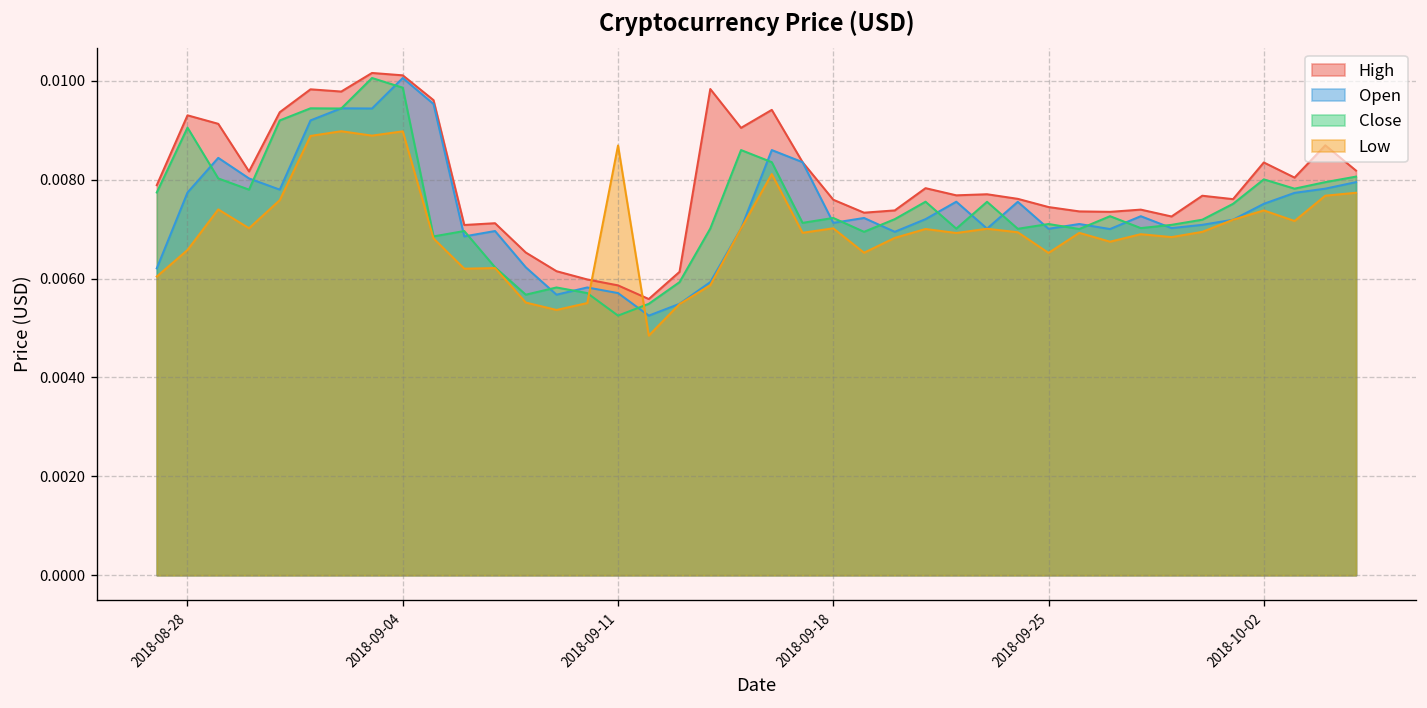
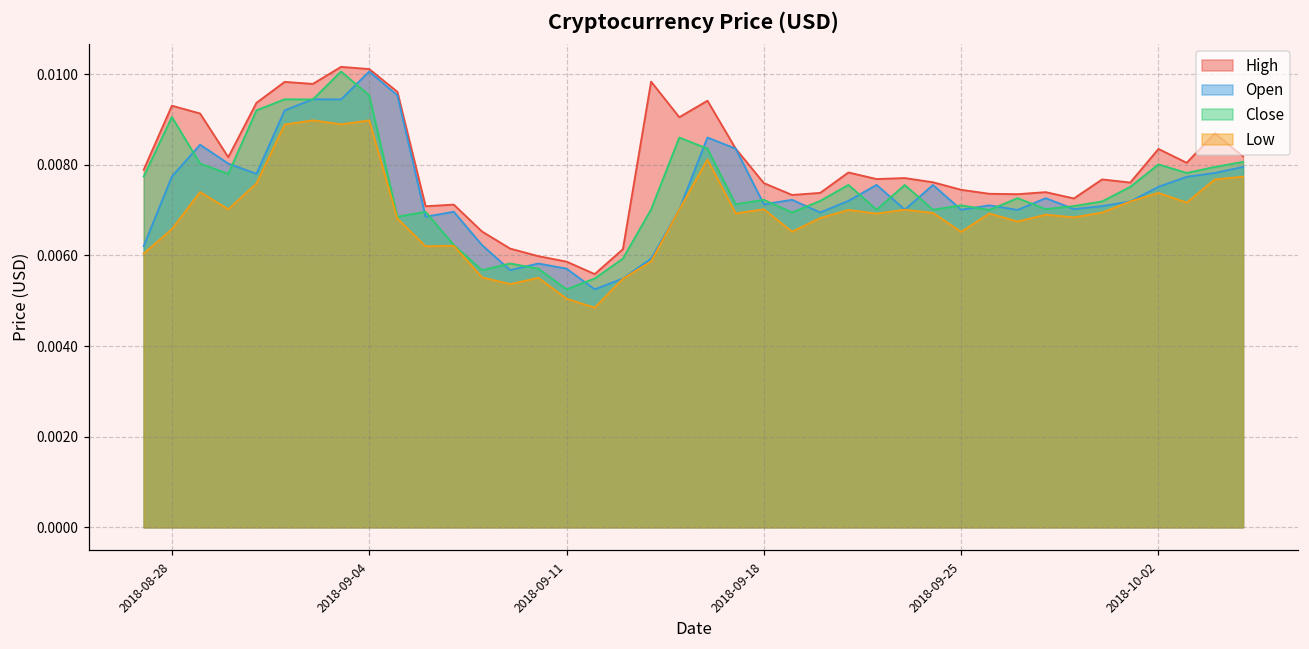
  {
    "High": {
      "2018-08-28": 0.0093,
      "2018-09-11": 0.0059,
      "2018-09-18": 0.0076,
      "2018-09-25": 0.0074,
      "2018-10-02": 0.0084
    },
    "Open": {
      "2018-08-28": 0.0077,
      "2018-09-11": 0.0057,
      "2018-09-18": 0.0071,
      "2018-09-25": 0.0070,
      "2018-10-02": 0.0075
    },
    "Close": {
      "2018-08-28": 0.0091,
-     "2018-09-04": 0.0099,
+     "2018-09-04": 0.0095,
      "2018-09-11": 0.0053,
      "2018-09-18": 0.0072,
      "2018-09-25": 0.0071,
      "2018-10-02": 0.0080
    },
    "Low": {
      "2018-08-28": 0.0066,
      "2018-09-04": 0.0090,
-     "2018-09-11": 0.0087,
+     "2018-09-11": 0.0050,
      "2018-09-18": 0.0070,
      "2018-09-25": 0.0065,
      "2018-10-02": 0.0074
    }
  }
